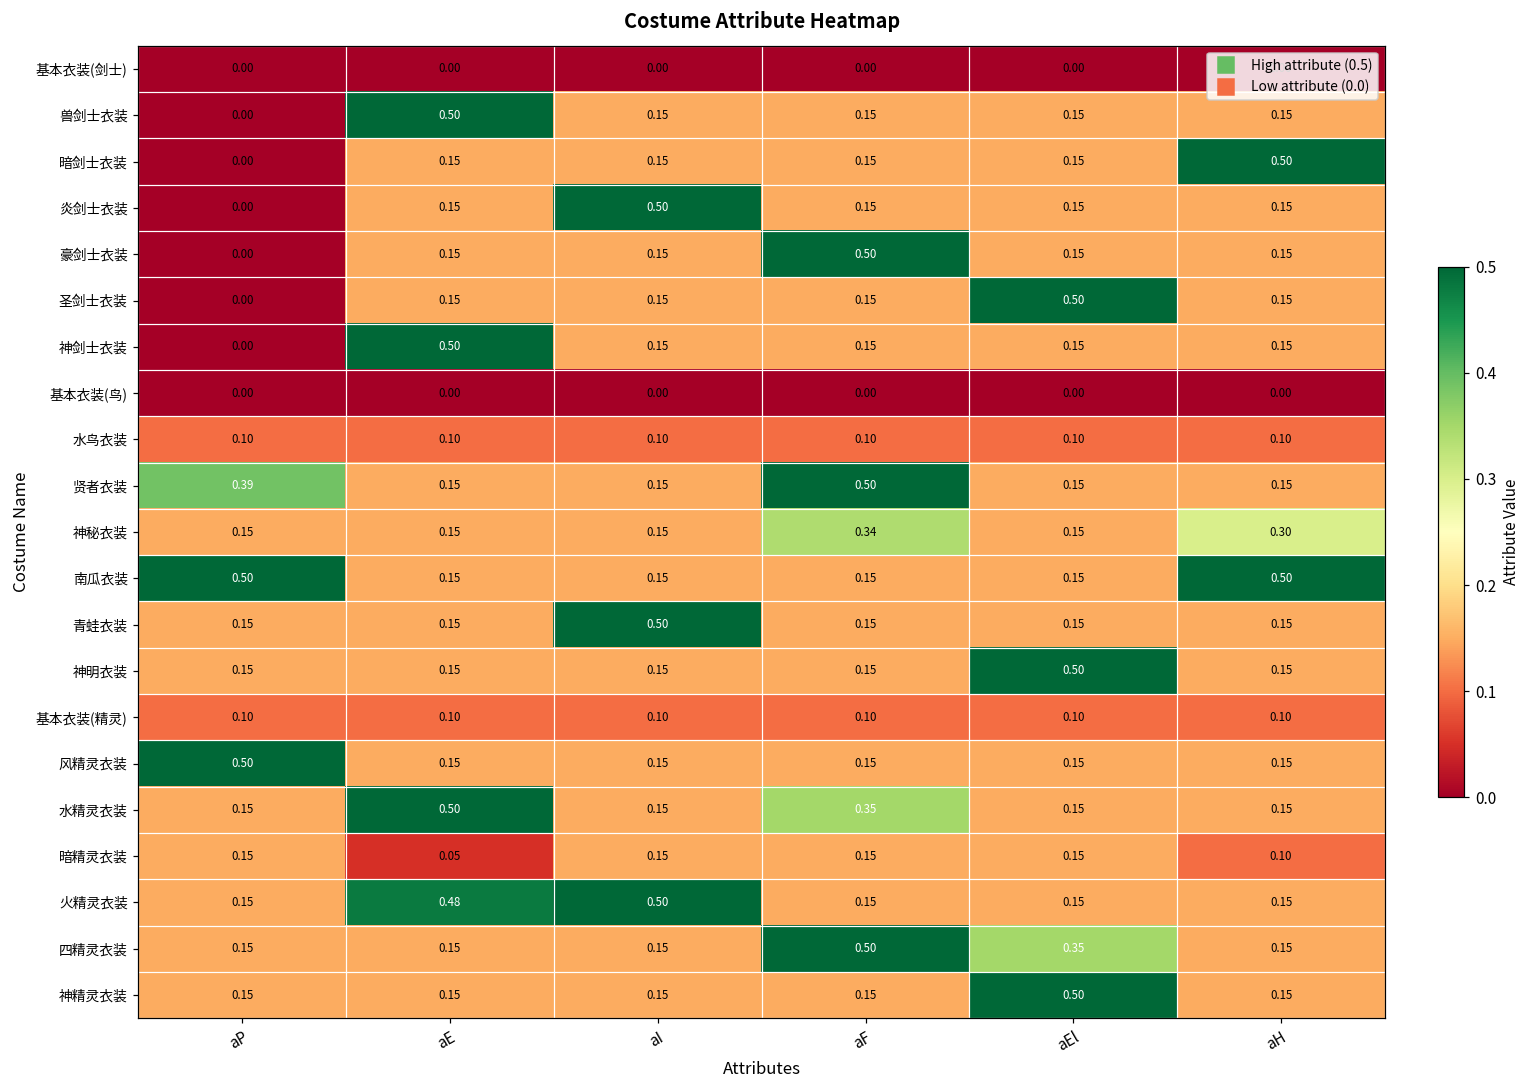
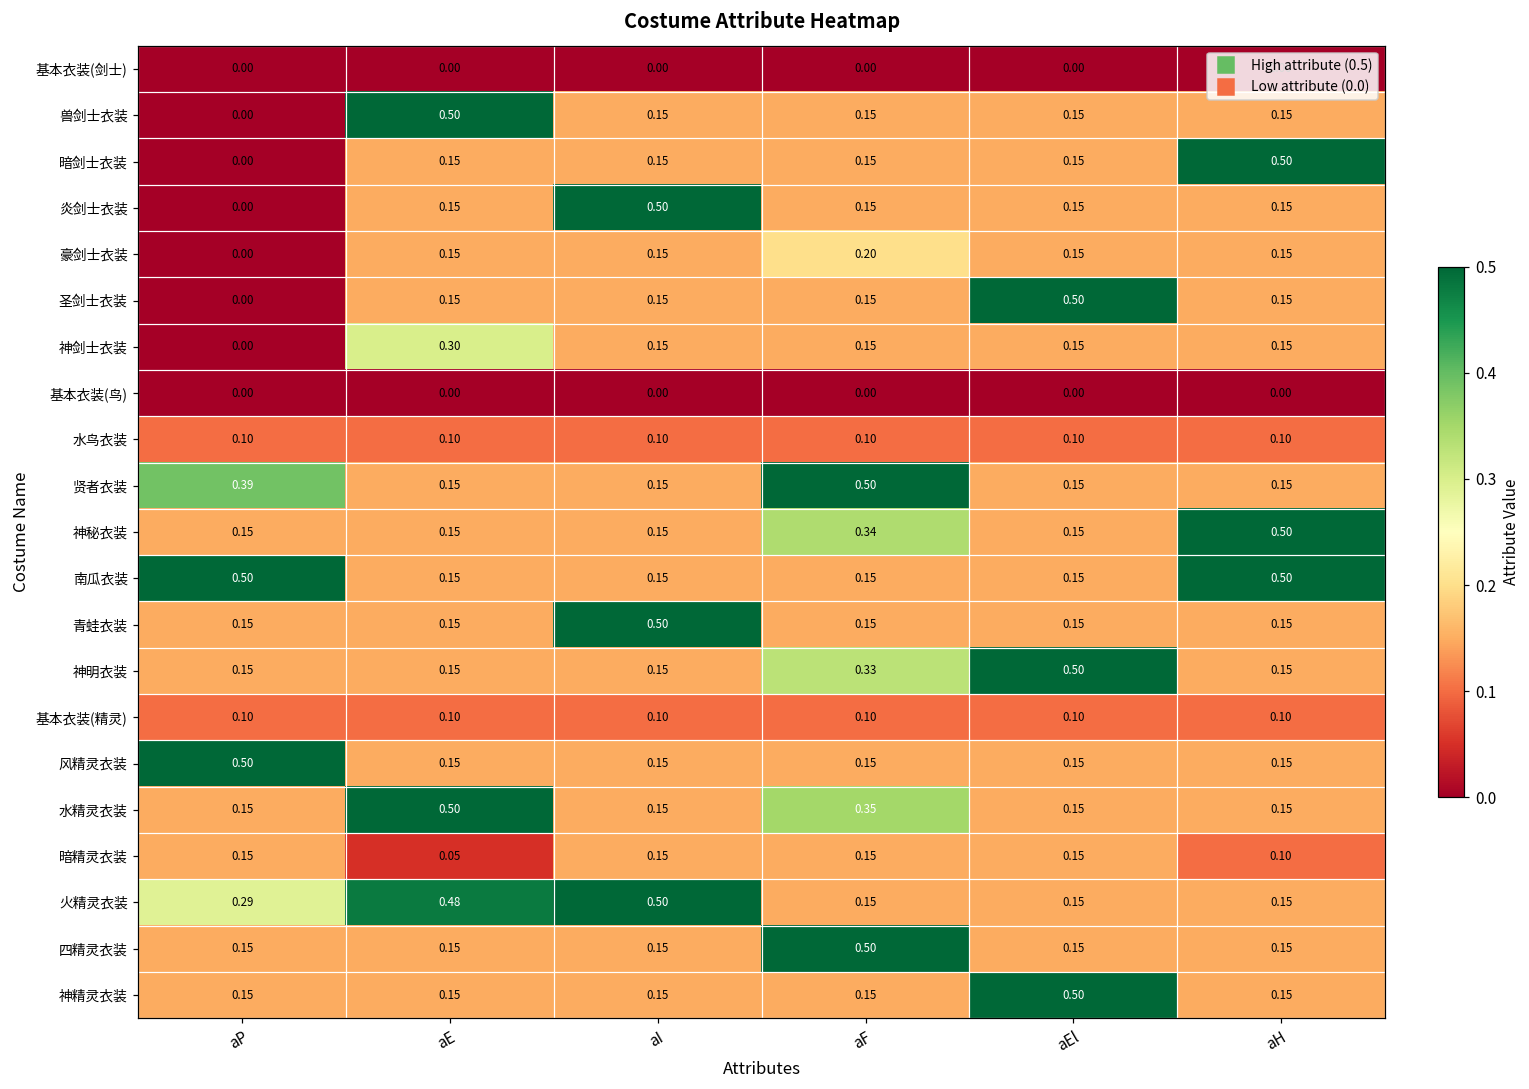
  {
    "基本衣装(剑士)": {
      "aP": 0.00,
      "aE": 0.00,
      "aI": 0.00,
      "aF": 0.00,
      "aEl": 0.00
    },
    "兽剑士衣装": {
      "aP": 0.00,
      "aE": 0.50,
      "aI": 0.15,
      "aF": 0.15,
      "aEl": 0.15,
      "aH": 0.15
    },
    "暗剑士衣装": {
      "aP": 0.00,
      "aE": 0.15,
      "aI": 0.15,
      "aF": 0.15,
      "aEl": 0.15,
      "aH": 0.50
    },
    "炎剑士衣装": {
      "aP": 0.00,
      "aE": 0.15,
      "aI": 0.50,
      "aF": 0.15,
      "aEl": 0.15,
      "aH": 0.15
    },
    "豪剑士衣装": {
      "aP": 0.00,
      "aE": 0.15,
      "aI": 0.15,
-     "aF": 0.50,
+     "aF": 0.20,
      "aEl": 0.15,
      "aH": 0.15
    },
    "圣剑士衣装": {
      "aP": 0.00,
      "aE": 0.15,
      "aI": 0.15,
      "aF": 0.15,
      "aEl": 0.50,
      "aH": 0.15
    },
    "神剑士衣装": {
      "aP": 0.00,
-     "aE": 0.50,
+     "aE": 0.30,
      "aI": 0.15,
      "aF": 0.15,
      "aEl": 0.15,
      "aH": 0.15
    },
    "基本衣装(鸟)": {
      "aP": 0.00,
      "aE": 0.00,
      "aI": 0.00,
      "aF": 0.00,
      "aEl": 0.00,
      "aH": 0.00
    },
    "水鸟衣装": {
      "aP": 0.10,
      "aE": 0.10,
      "aI": 0.10,
      "aF": 0.10,
      "aEl": 0.10,
      "aH": 0.10
    },
    "贤者衣装": {
      "aP": 0.39,
      "aE": 0.15,
      "aI": 0.15,
      "aF": 0.50,
      "aEl": 0.15,
      "aH": 0.15
    },
    "神秘衣装": {
      "aP": 0.15,
      "aE": 0.15,
      "aI": 0.15,
      "aF": 0.34,
      "aEl": 0.15,
-     "aH": 0.30
+     "aH": 0.50
    },
    "南瓜衣装": {
      "aP": 0.50,
      "aE": 0.15,
      "aI": 0.15,
      "aF": 0.15,
      "aEl": 0.15,
      "aH": 0.50
    },
    "青蛙衣装": {
      "aP": 0.15,
      "aE": 0.15,
      "aI": 0.50,
      "aF": 0.15,
      "aEl": 0.15,
      "aH": 0.15
    },
    "神明衣装": {
      "aP": 0.15,
      "aE": 0.15,
      "aI": 0.15,
-     "aF": 0.15,
+     "aF": 0.33,
      "aEl": 0.50,
      "aH": 0.15
    },
    "基本衣装(精灵)": {
      "aP": 0.10,
      "aE": 0.10,
      "aI": 0.10,
      "aF": 0.10,
      "aEl": 0.10,
      "aH": 0.10
    },
    "风精灵衣装": {
      "aP": 0.50,
      "aE": 0.15,
      "aI": 0.15,
      "aF": 0.15,
      "aEl": 0.15,
      "aH": 0.15
    },
    "水精灵衣装": {
      "aP": 0.15,
      "aE": 0.50,
      "aI": 0.15,
      "aF": 0.35,
      "aEl": 0.15,
      "aH": 0.15
    },
    "暗精灵衣装": {
      "aP": 0.15,
      "aE": 0.05,
      "aI": 0.15,
      "aF": 0.15,
      "aEl": 0.15,
      "aH": 0.10
    },
    "火精灵衣装": {
-     "aP": 0.15,
+     "aP": 0.29,
      "aE": 0.48,
      "aI": 0.50,
      "aF": 0.15,
      "aEl": 0.15,
      "aH": 0.15
    },
    "四精灵衣装": {
      "aP": 0.15,
      "aE": 0.15,
      "aI": 0.15,
      "aF": 0.50,
-     "aEl": 0.35,
+     "aEl": 0.15,
      "aH": 0.15
    },
    "神精灵衣装": {
      "aP": 0.15,
      "aE": 0.15,
      "aI": 0.15,
      "aF": 0.15,
      "aEl": 0.50,
      "aH": 0.15
    }
  }
